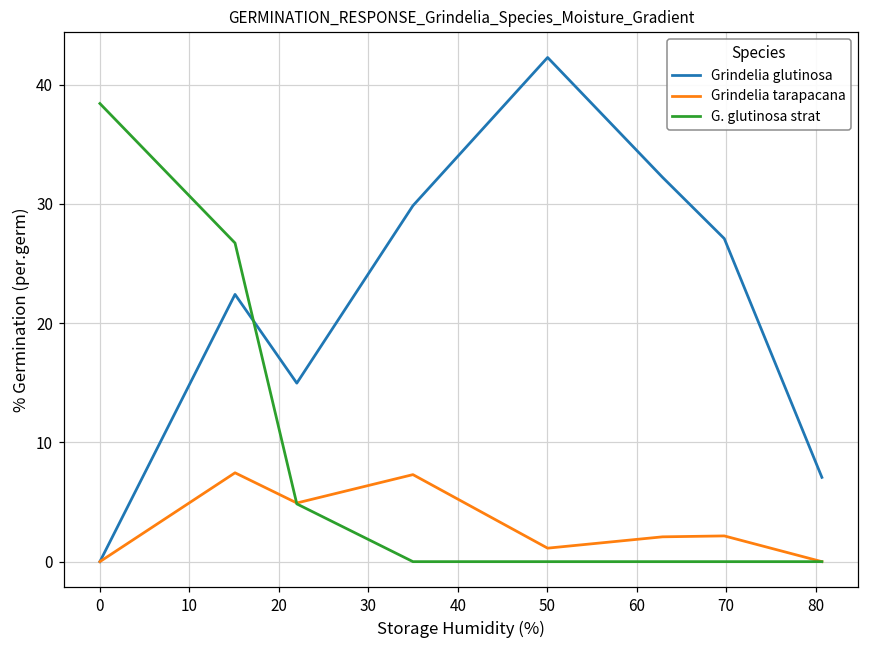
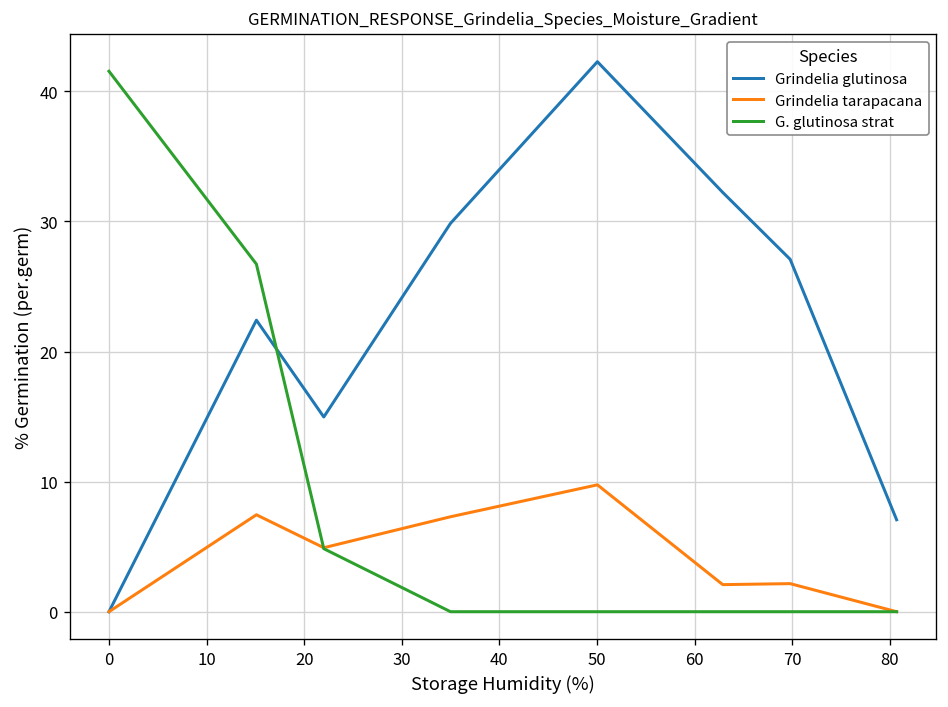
  {
    "Grindelia glutinosa": {
      "50": 42.3
    },
    "Grindelia tarapacana": {
-     "50": 1.1
+     "50": 9.8
    },
    "G. glutinosa strat": {
-     "0": 38.4,
+     "0": 41.5,
      "50": 0.0
    }
  }
